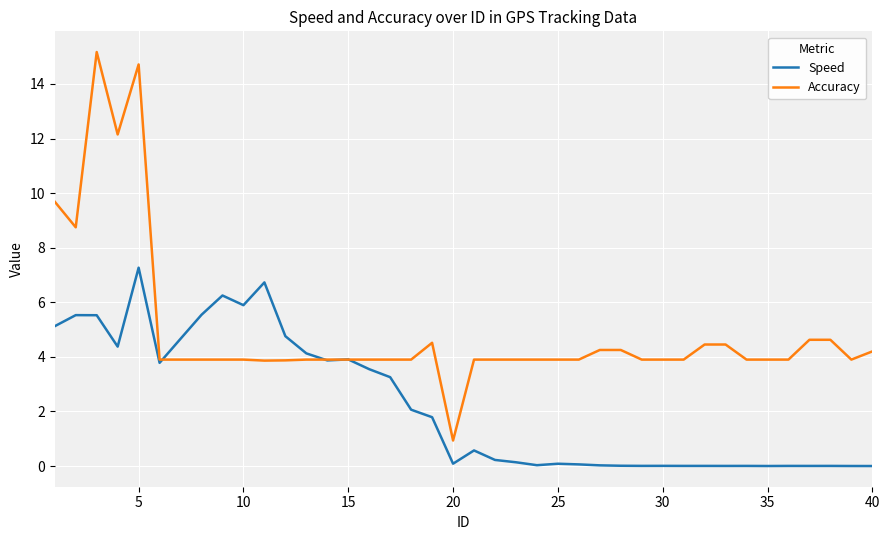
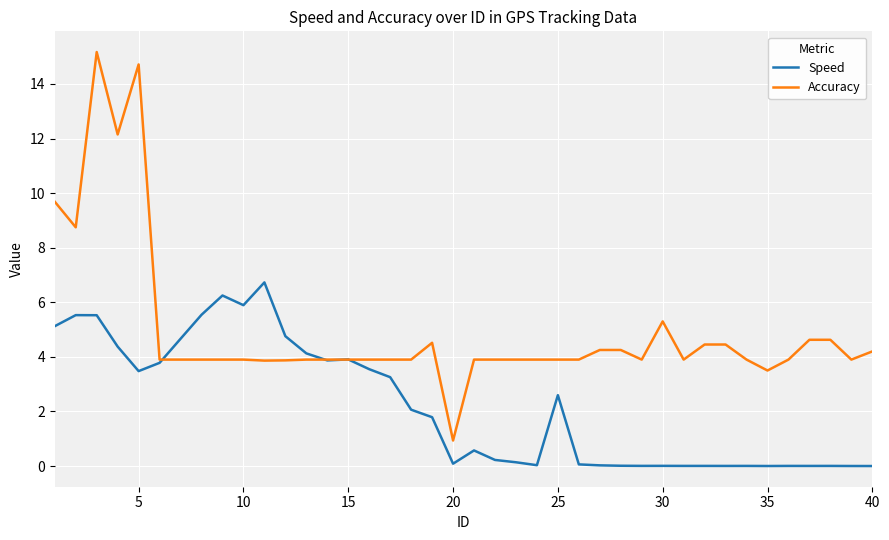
  {
    "Speed": {
-     "5": 7.3,
+     "5": 3.5,
      "10": 5.9,
      "20": 0.1,
-     "25": 0.1,
+     "25": 2.6,
      "30": 0.0,
      "35": 0.0,
      "40": 0.0
    },
    "Accuracy": {
      "5": 14.7,
      "10": 3.9,
      "20": 0.9,
      "25": 3.9,
-     "30": 3.9,
-     "35": 3.9,
+     "30": 5.3,
+     "35": 3.5,
      "40": 4.2
    }
  }
